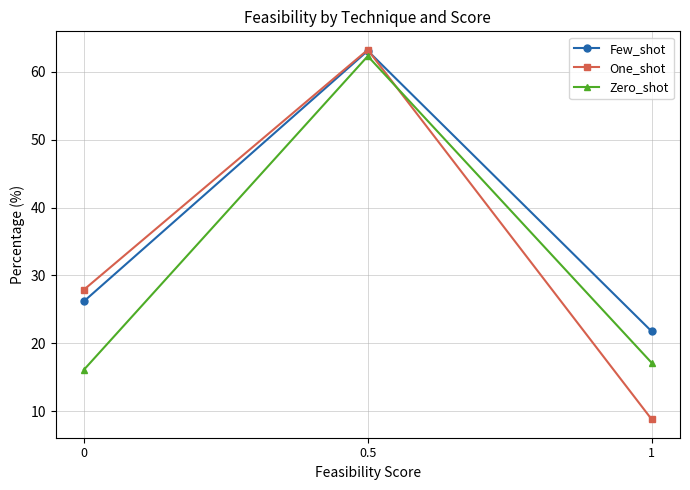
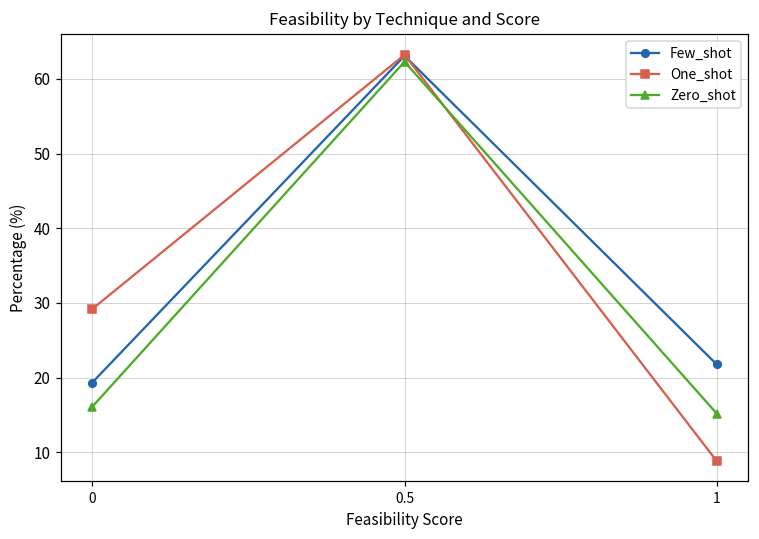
  {
    "Few_shot": {
-     "0": 26,
+     "0": 19,
      "1": 22
    },
    "One_shot": {
-     "0": 28,
+     "0": 29,
      "1": 9
    },
    "Zero_shot": {
      "0": 16,
      "0.5": 62,
-     "1": 17
+     "1": 15
    }
  }
